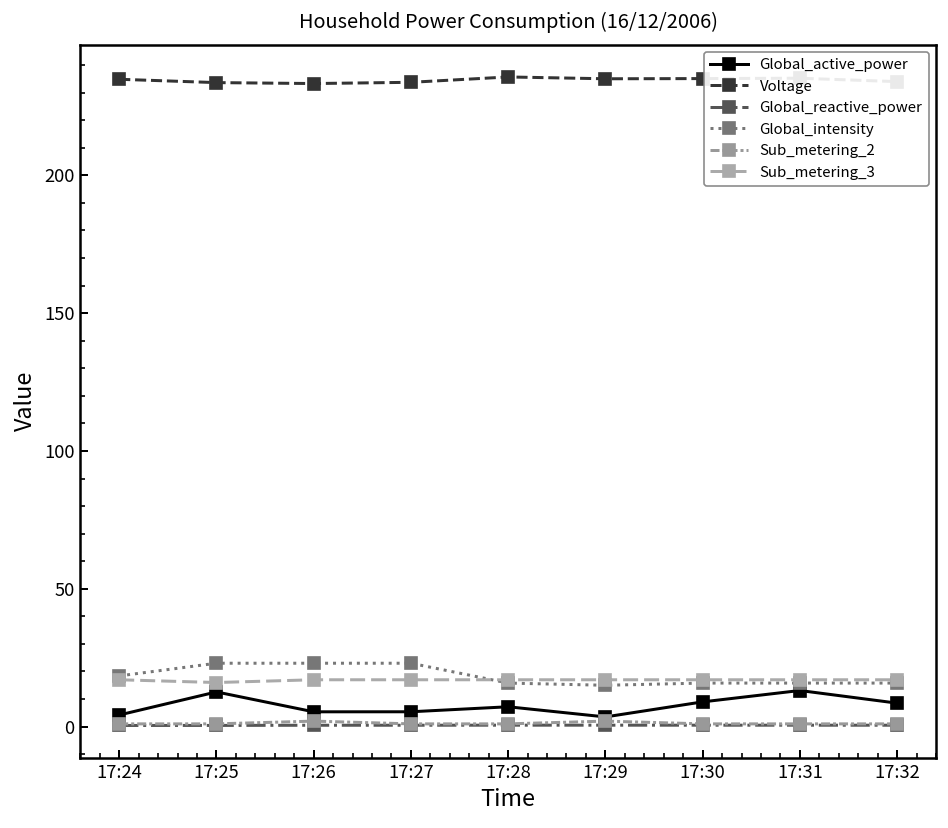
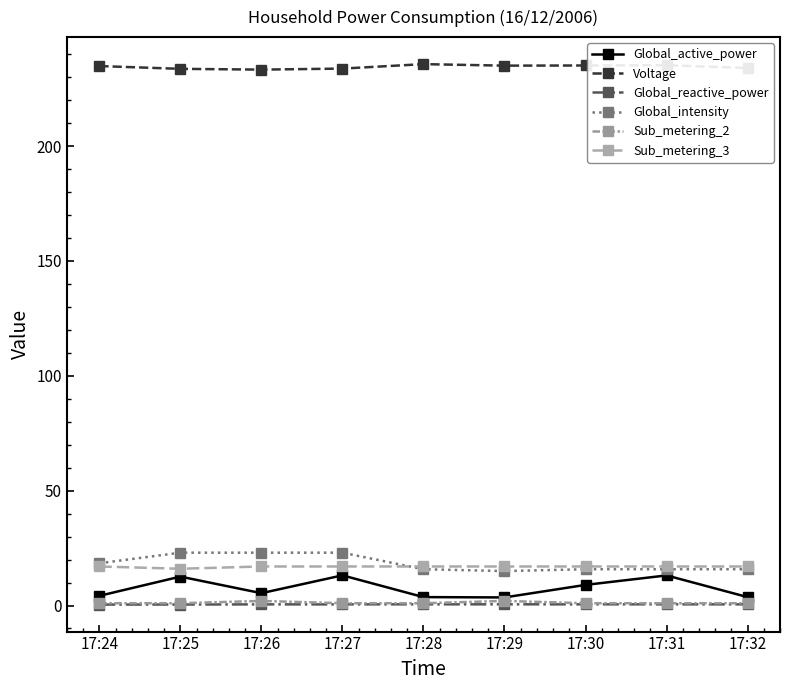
  {
    "Global_active_power": {
      "17:24": 4,
      "17:25": 13,
      "17:26": 5,
-     "17:27": 5,
-     "17:28": 7,
+     "17:27": 13,
+     "17:28": 4,
      "17:29": 4,
      "17:30": 9,
      "17:31": 13,
-     "17:32": 9
+     "17:32": 4
    }
  }
